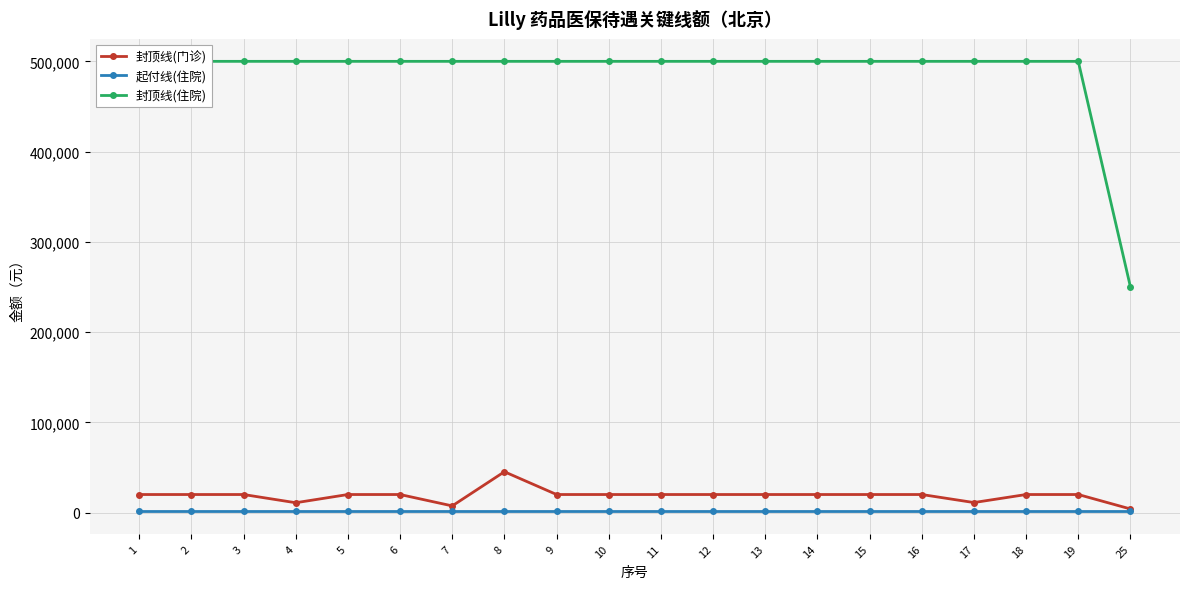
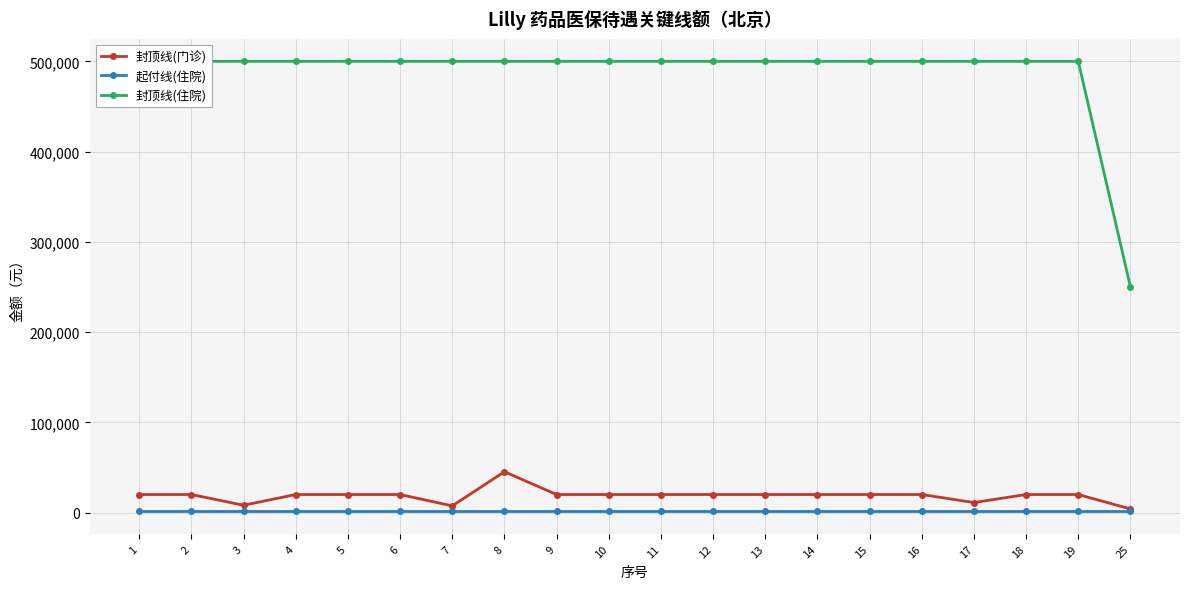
  {
    "封顶线(门诊)": {
      "1": "20,000",
      "2": "20,000",
-     "3": "20,000",
-     "4": "10,000",
+     "3": "10,000",
+     "4": "20,000",
      "5": "20,000",
      "6": "20,000",
      "7": "10,000",
      "8": "50,000",
      "9": "20,000",
      "10": "20,000",
      "11": "20,000",
      "12": "20,000",
      "13": "20,000",
      "14": "20,000",
      "15": "20,000",
      "16": "20,000",
      "17": "10,000",
      "18": "20,000",
      "19": "20,000"
    },
    "起付线(住院)": {
      "1": "0",
      "2": "0",
      "3": "0",
      "4": "0",
      "5": "0",
      "6": "0",
      "7": "0",
      "8": "0",
      "9": "0",
      "10": "0",
      "11": "0",
      "12": "0",
      "13": "0",
      "14": "0",
      "15": "0",
      "16": "0",
      "17": "0",
      "18": "0",
      "19": "0"
    },
    "封顶线(住院)": {
      "3": "500,000",
      "4": "500,000",
      "5": "500,000",
      "6": "500,000",
      "7": "500,000",
      "8": "500,000",
      "9": "500,000",
      "10": "500,000",
      "11": "500,000",
      "12": "500,000",
      "13": "500,000",
      "14": "500,000",
      "15": "500,000",
      "16": "500,000",
      "17": "500,000",
      "18": "500,000",
      "19": "500,000",
      "25": "250,000"
    }
  }
